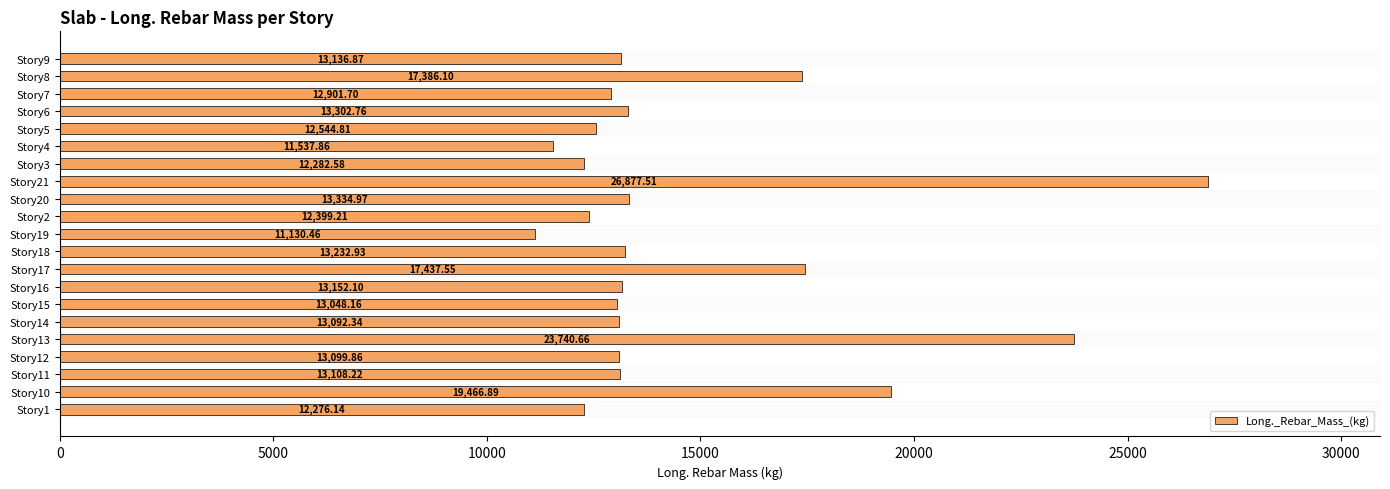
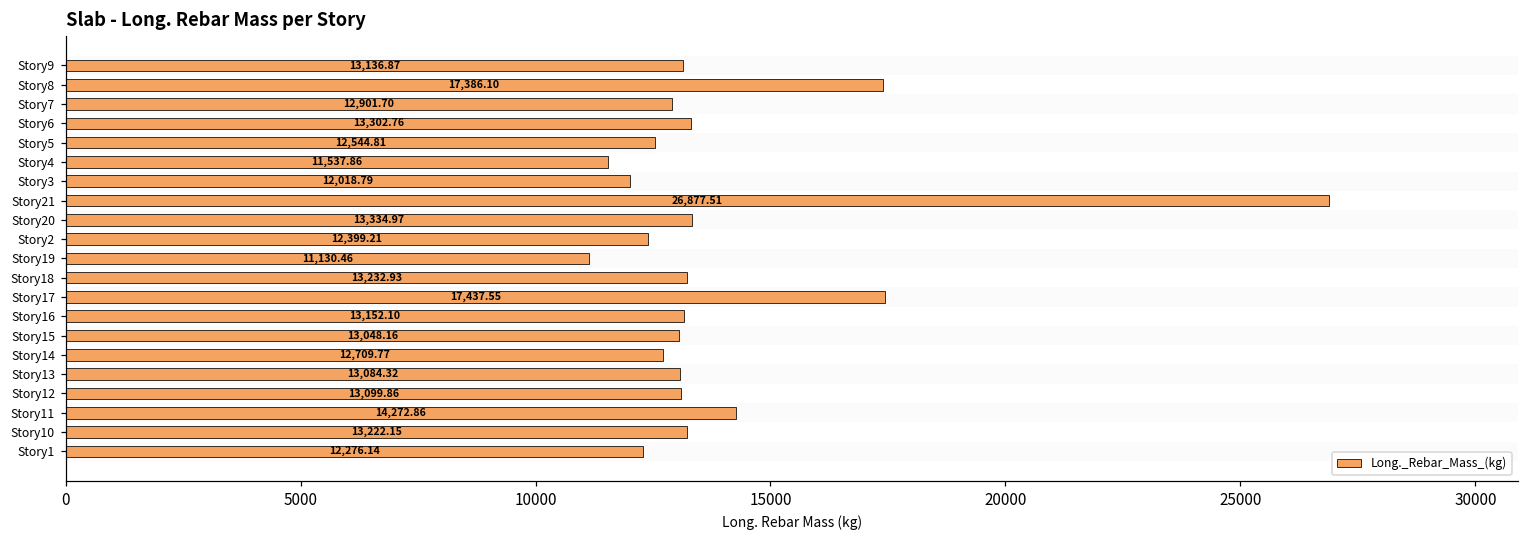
  {
    "Story9": "13,136.87",
    "Story8": "17,386.10",
    "Story7": "12,901.70",
    "Story6": "13,302.76",
    "Story5": "12,544.81",
    "Story4": "11,537.86",
-   "Story3": "12,282.58",
+   "Story3": "12,018.79",
    "Story21": "26,877.51",
    "Story20": "13,334.97",
    "Story2": "12,399.21",
    "Story19": "11,130.46",
    "Story18": "13,232.93",
    "Story17": "17,437.55",
    "Story16": "13,152.10",
    "Story15": "13,048.16",
-   "Story14": "13,092.34",
-   "Story13": "23,740.66",
+   "Story14": "12,709.77",
+   "Story13": "13,084.32",
    "Story12": "13,099.86",
-   "Story11": "13,108.22",
-   "Story10": "19,466.89",
+   "Story11": "14,272.86",
+   "Story10": "13,222.15",
    "Story1": "12,276.14"
  }
